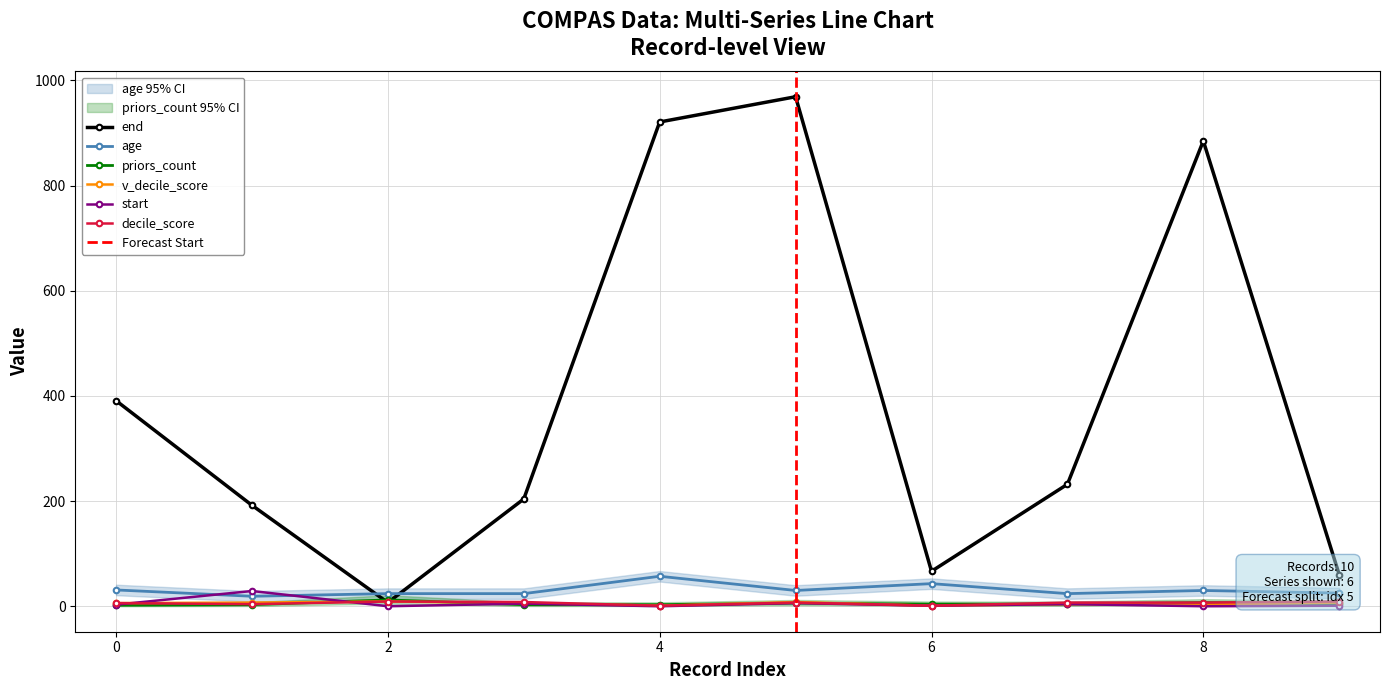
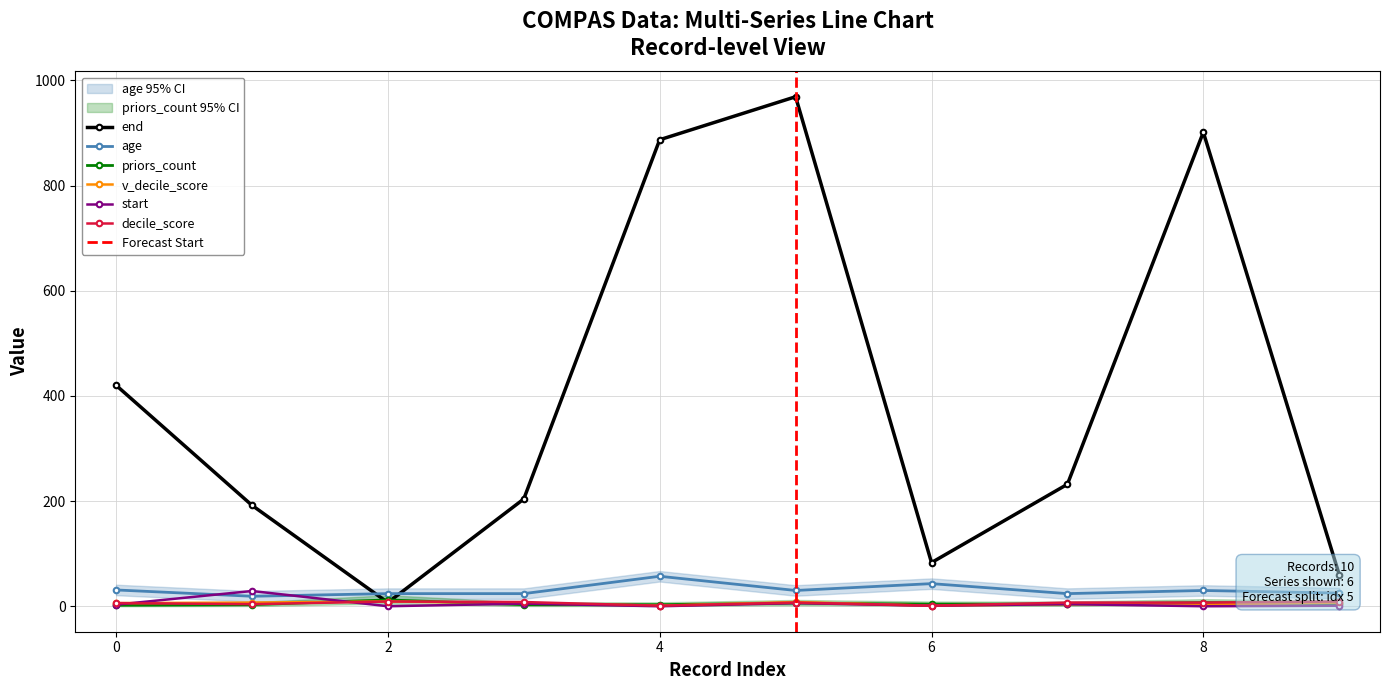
  {
    "end": {
-     "0": 390,
-     "4": 920,
-     "6": 70,
-     "8": 890
+     "0": 420,
+     "4": 890,
+     "6": 80,
+     "8": 900
    },
    "start": {
      "2": 0
    }
  }
